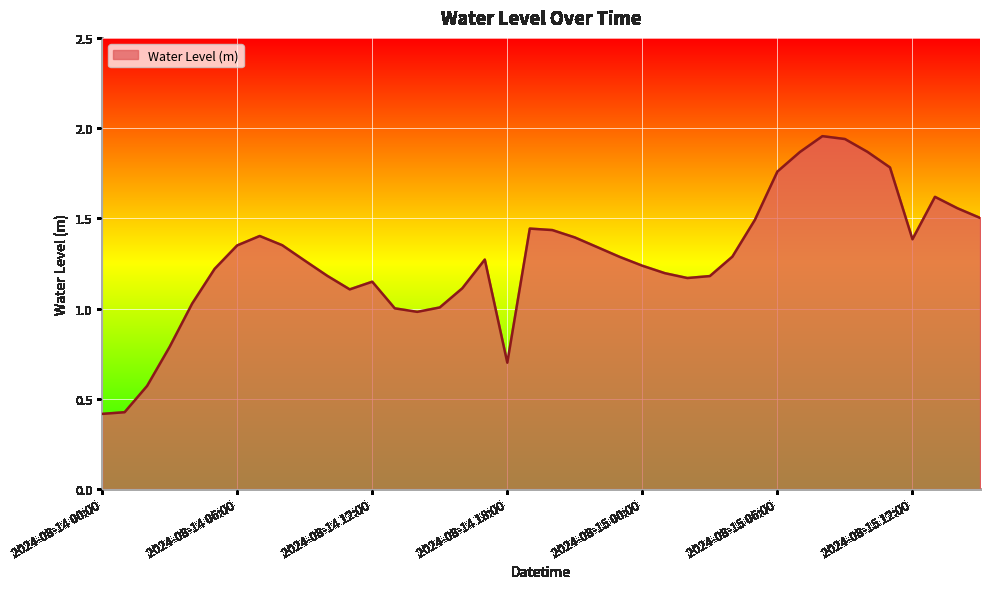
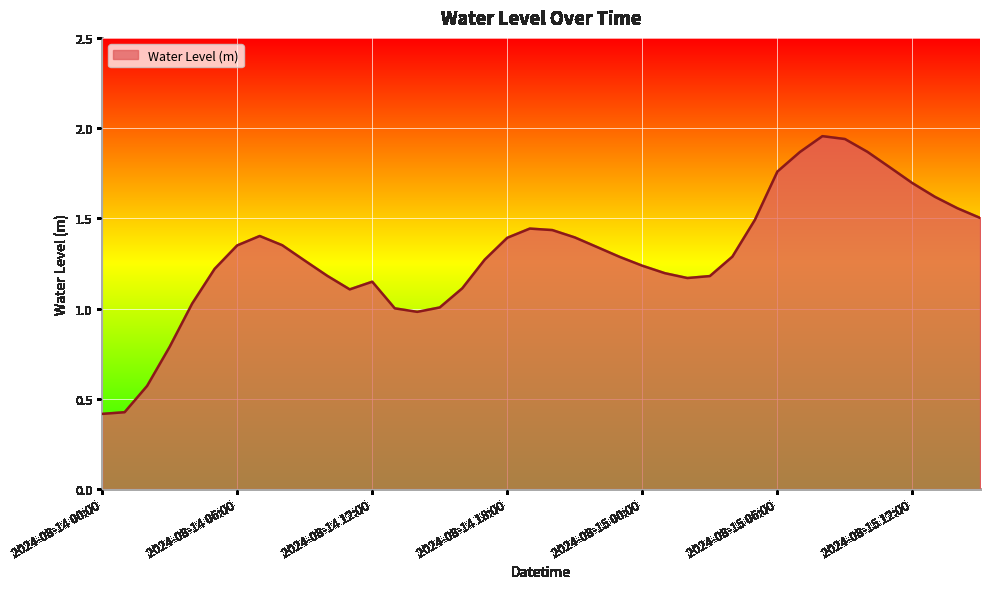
  {
    "2024-08-14 00:00": 0.42,
    "2024-08-14 06:00": 1.35,
    "2024-08-14 12:00": 1.15,
-   "2024-08-14 18:00": 0.70,
+   "2024-08-14 18:00": 1.39,
    "2024-08-15 00:00": 1.24,
    "2024-08-15 06:00": 1.76,
-   "2024-08-15 12:00": 1.38
+   "2024-08-15 12:00": 1.69
  }
